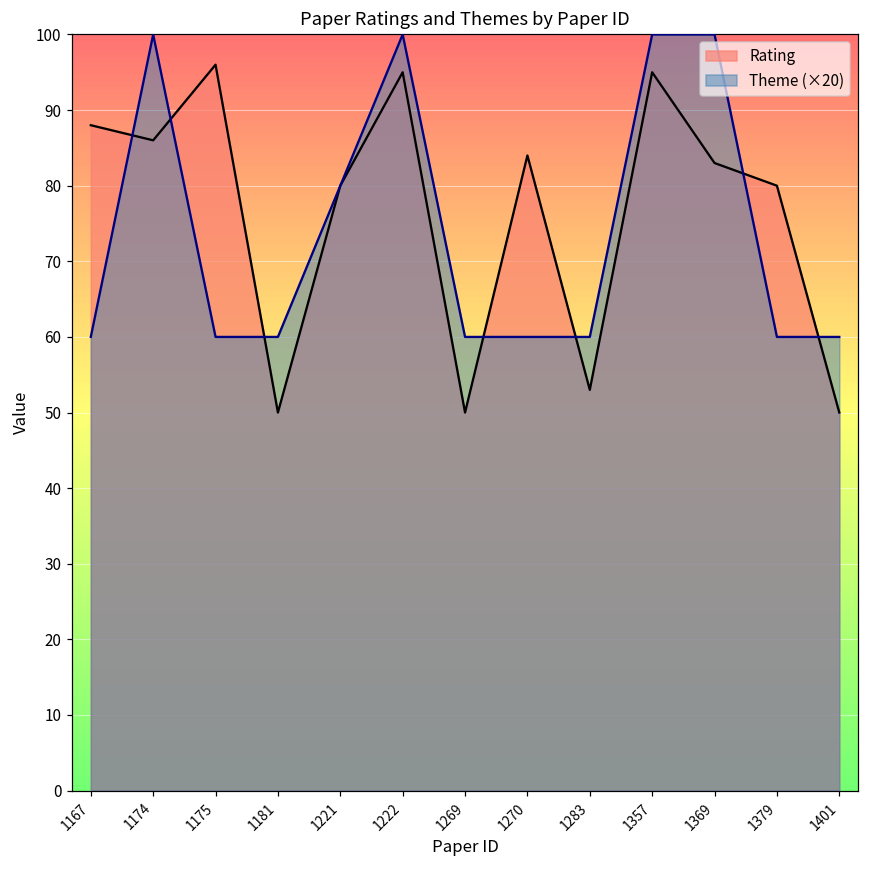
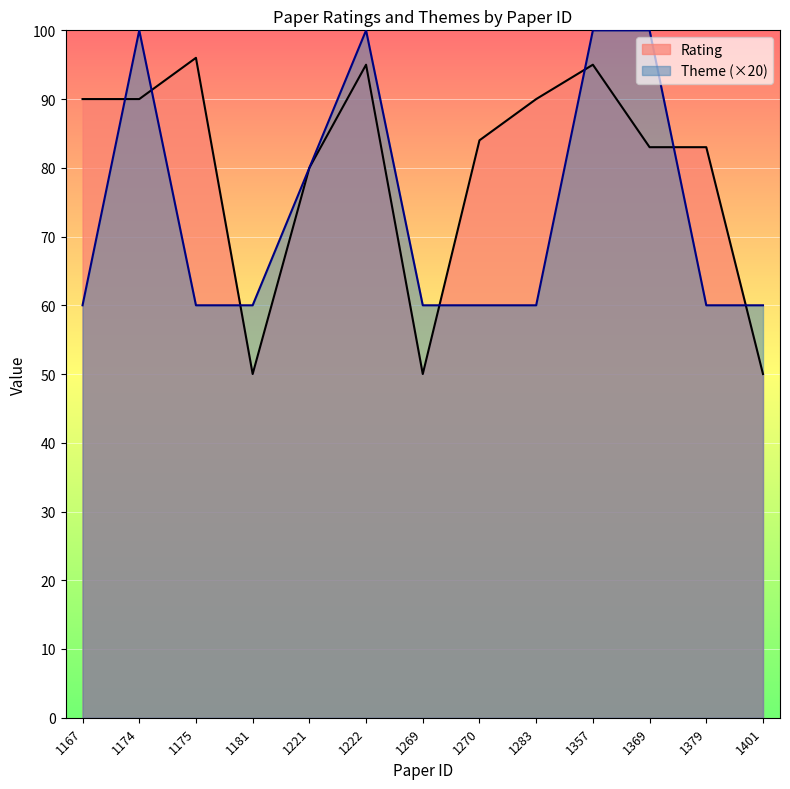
  {
    "Rating": {
-     "1167": 88,
-     "1174": 86,
+     "1167": 90,
+     "1174": 90,
      "1175": 96,
      "1181": 50,
      "1222": 95,
      "1269": 50,
      "1270": 84,
-     "1283": 53,
+     "1283": 90,
      "1357": 95,
      "1369": 83,
-     "1379": 80,
+     "1379": 83,
      "1401": 50
    },
    "Theme (×20)": {
      "1167": 60,
      "1174": 100,
      "1175": 60,
      "1181": 60,
      "1222": 100,
      "1269": 60,
      "1270": 60,
      "1283": 60,
      "1357": 100,
      "1369": 100,
      "1379": 60,
      "1401": 60
    }
  }
